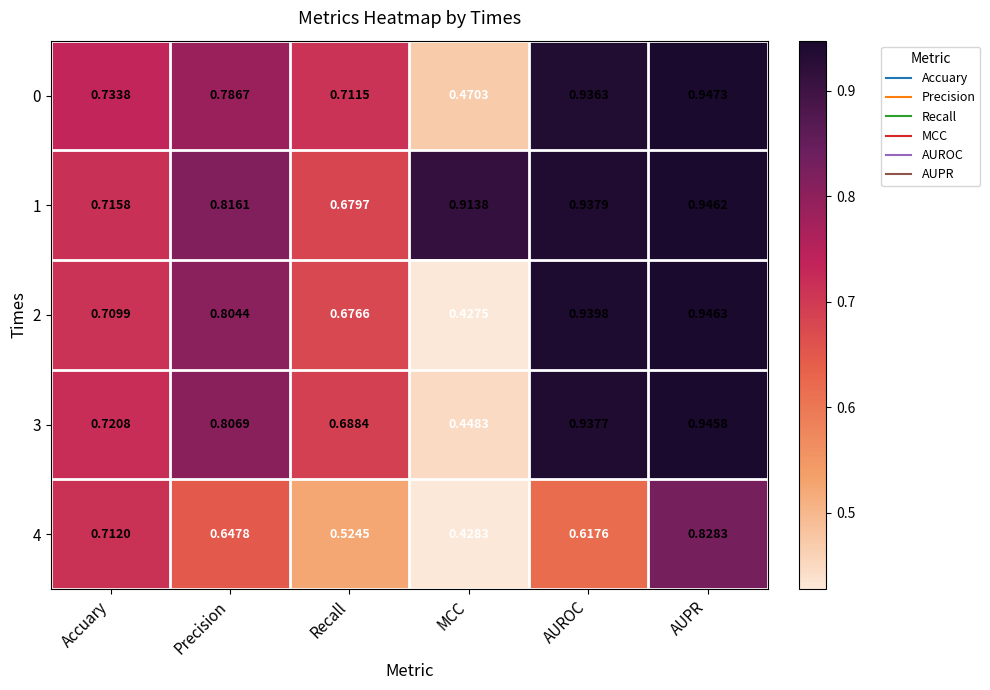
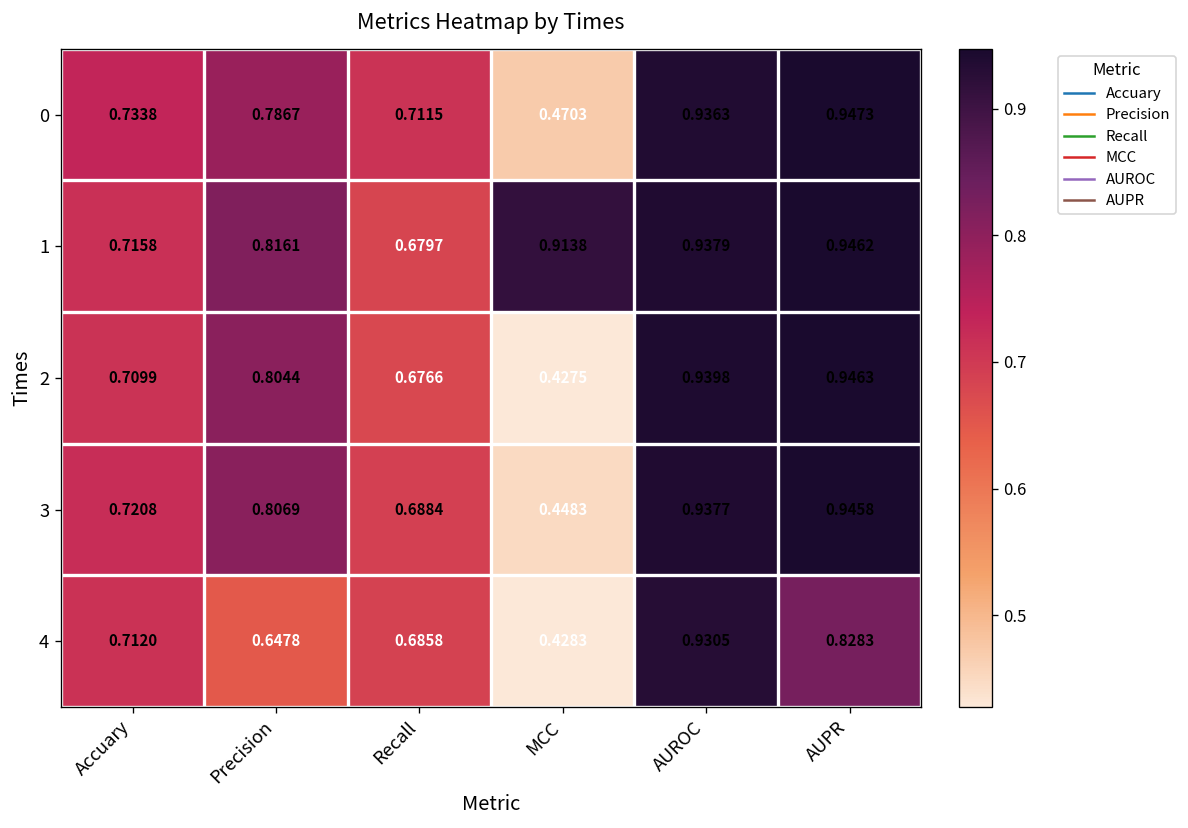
  {
    "0": {
      "Accuary": 0.7338,
      "Precision": 0.7867,
      "Recall": 0.7115,
      "MCC": 0.4703,
      "AUROC": 0.9363
    },
    "1": {
      "Accuary": 0.7158,
      "Precision": 0.8161,
      "Recall": 0.6797,
      "MCC": 0.9138,
      "AUROC": 0.9379
    },
    "2": {
      "Accuary": 0.7099,
      "Precision": 0.8044,
      "Recall": 0.6766,
      "AUROC": 0.9398
    },
    "3": {
      "Accuary": 0.7208,
      "Precision": 0.8069,
      "Recall": 0.6884,
      "MCC": 0.4483,
      "AUROC": 0.9377
    },
    "4": {
      "Accuary": 0.7120,
      "Precision": 0.6478,
-     "Recall": 0.5245,
-     "AUROC": 0.6176,
+     "Recall": 0.6858,
+     "AUROC": 0.9305,
      "AUPR": 0.8283
    }
  }
